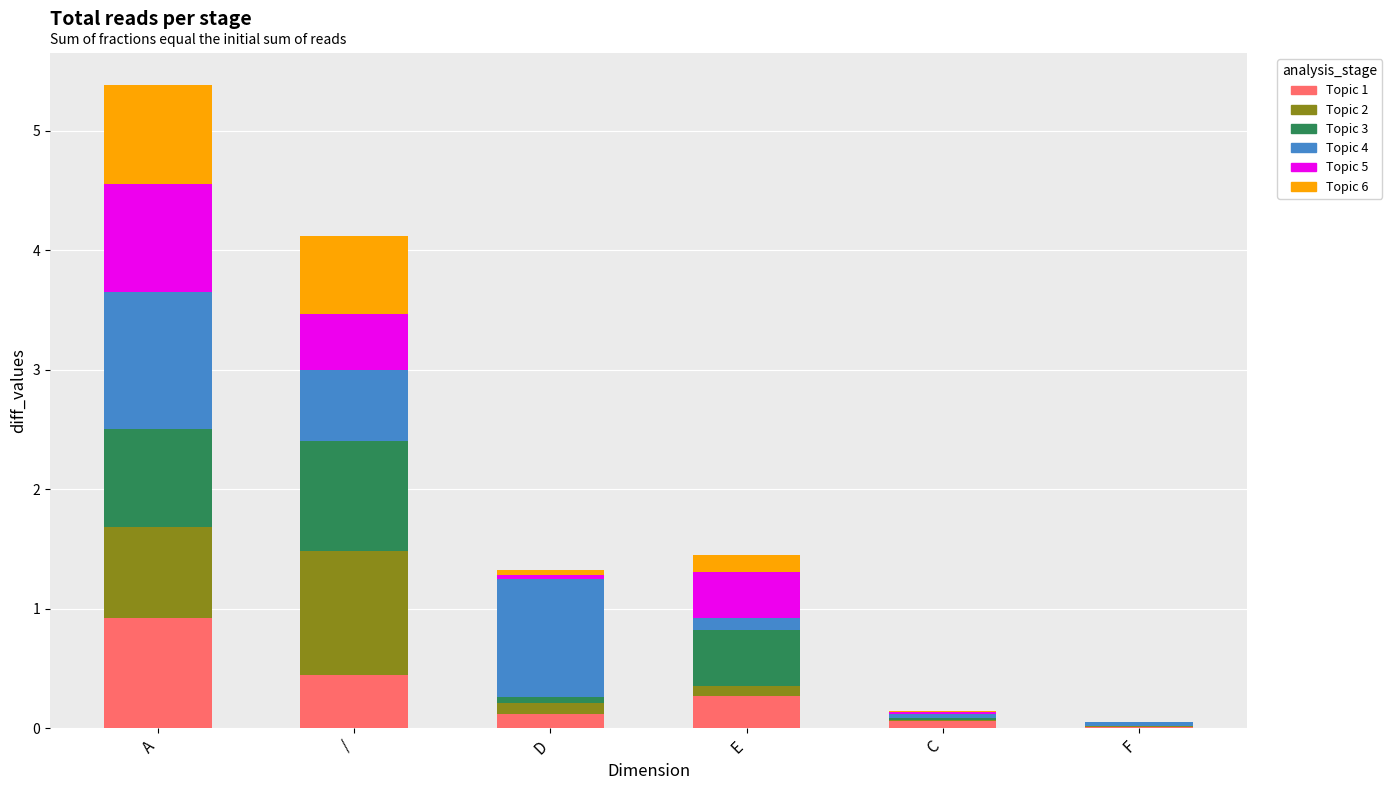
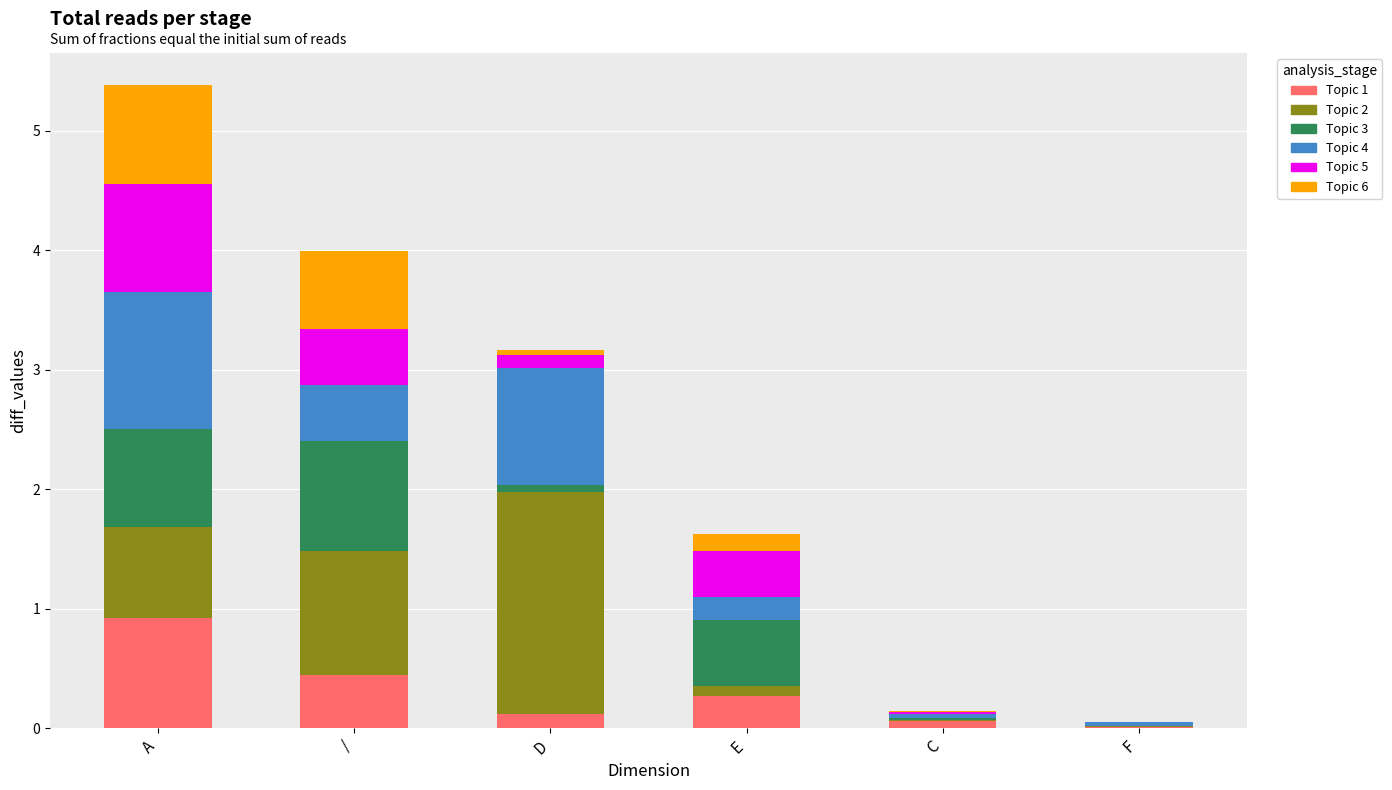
  {
    "Topic 1": {
      "A": 0.92,
      "/": 0.45,
      "D": 0.12,
      "E": 0.27,
      "C": 0.06
    },
    "Topic 2": {
      "A": 0.77,
      "/": 1.04,
-     "D": 0.09,
+     "D": 1.86,
      "E": 0.08
    },
    "Topic 3": {
      "A": 0.82,
      "/": 0.92,
      "D": 0.06,
-     "E": 0.47
+     "E": 0.56
    },
    "Topic 4": {
      "A": 1.15,
-     "/": 0.60,
+     "/": 0.47,
      "D": 0.98,
-     "E": 0.10,
+     "E": 0.19,
      "C": 0.04,
      "F": 0.03
    },
    "Topic 5": {
      "A": 0.90,
      "/": 0.47,
-     "D": 0.03,
+     "D": 0.10,
      "E": 0.38
    },
    "Topic 6": {
      "A": 0.83,
      "/": 0.66,
      "D": 0.04,
      "E": 0.14
    }
  }
